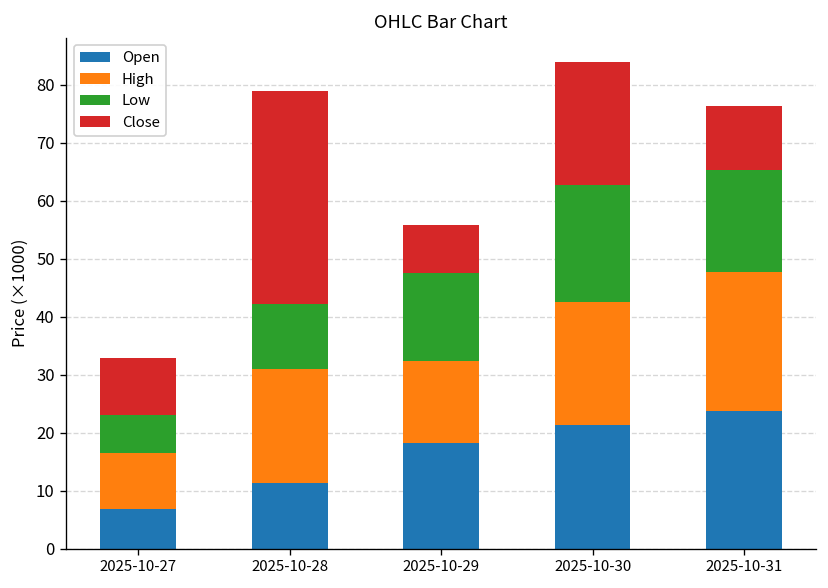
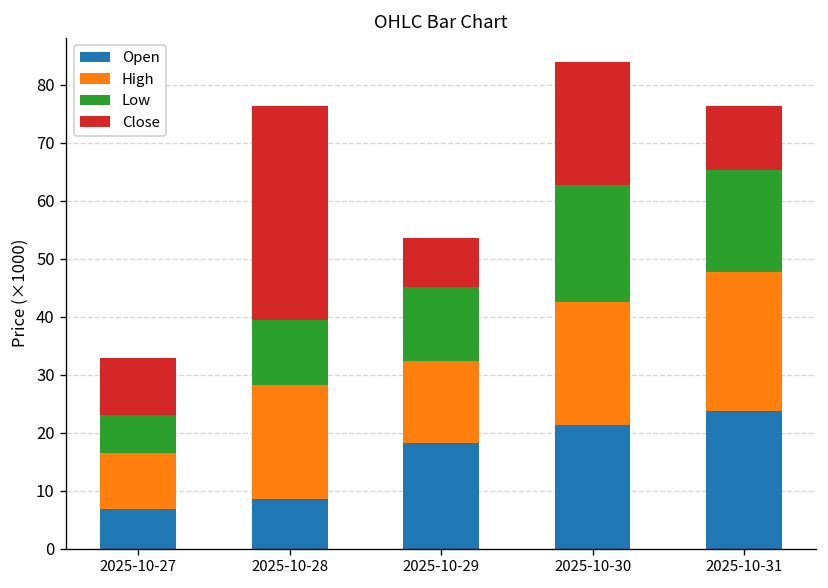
  {
    "Open": {
      "2025-10-27": 7,
-     "2025-10-28": 11,
+     "2025-10-28": 9,
      "2025-10-29": 18,
      "2025-10-30": 21,
      "2025-10-31": 24
    },
    "High": {
      "2025-10-27": 10,
      "2025-10-28": 20,
      "2025-10-29": 14,
      "2025-10-30": 21,
      "2025-10-31": 24
    },
    "Low": {
      "2025-10-27": 7,
      "2025-10-28": 11,
-     "2025-10-29": 15,
+     "2025-10-29": 13,
      "2025-10-30": 20,
      "2025-10-31": 18
    },
    "Close": {
      "2025-10-27": 10,
      "2025-10-28": 37,
      "2025-10-29": 8,
      "2025-10-30": 21,
      "2025-10-31": 11
    }
  }
